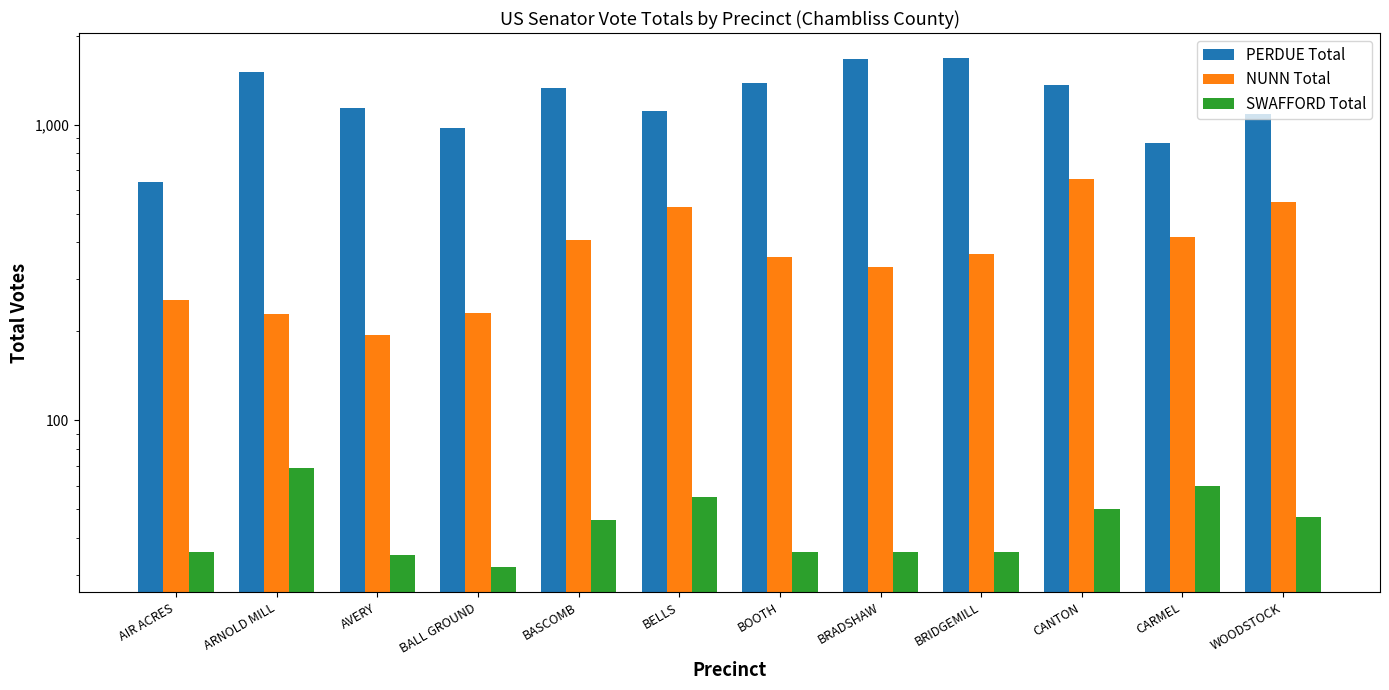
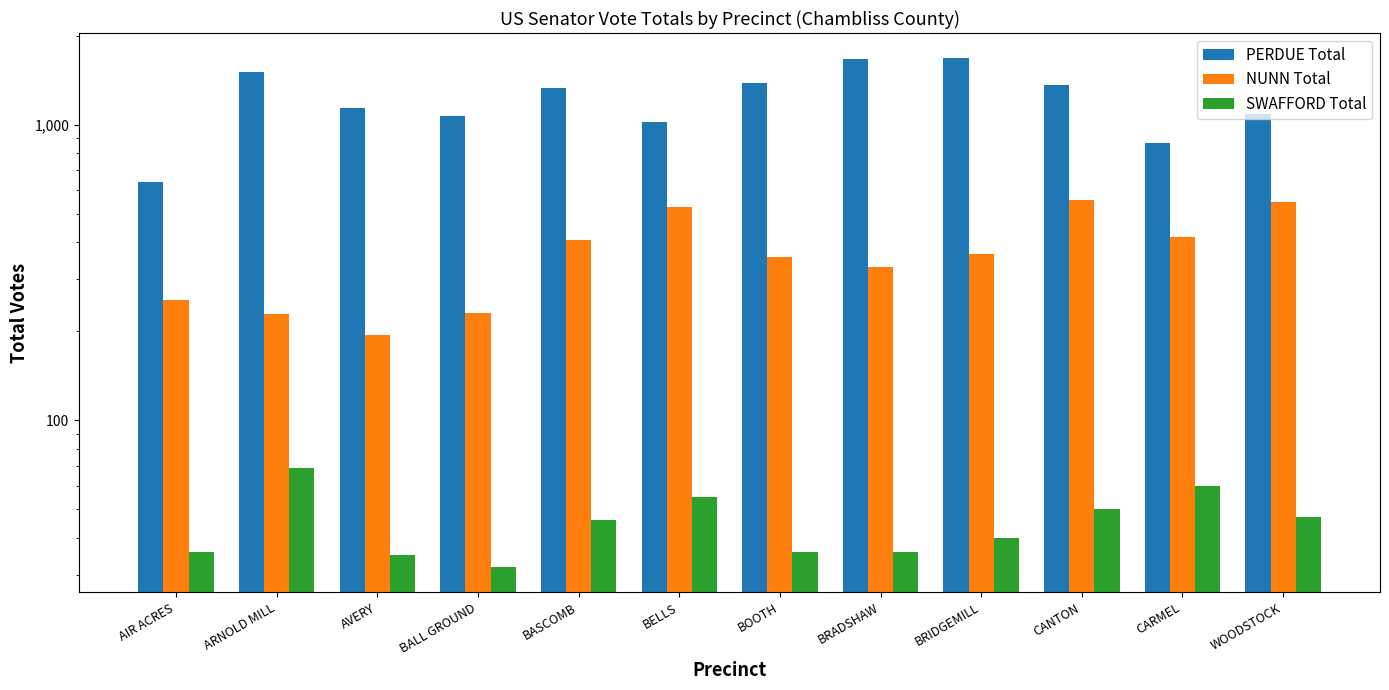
  {
    "PERDUE Total": {
      "AIR ACRES": "640",
      "ARNOLD MILL": "1,500",
      "AVERY": "1,140",
-     "BALL GROUND": "980",
+     "BALL GROUND": "1,070",
      "BASCOMB": "1,300",
-     "BELLS": "1,110",
+     "BELLS": "1,020",
      "BOOTH": "1,400",
      "BRADSHAW": "1,700",
      "BRIDGEMILL": "1,700",
      "CANTON": "1,400",
      "CARMEL": "870"
    },
    "NUNN Total": {
      "AIR ACRES": "260",
      "ARNOLD MILL": "230",
      "AVERY": "190",
      "BALL GROUND": "230",
      "BASCOMB": "410",
      "BELLS": "530",
      "BOOTH": "360",
      "BRADSHAW": "330",
      "BRIDGEMILL": "360",
-     "CANTON": "660",
+     "CANTON": "550",
      "CARMEL": "420",
      "WOODSTOCK": "550"
    },
    "SWAFFORD Total": {
      "AIR ACRES": "36",
      "ARNOLD MILL": "69",
      "AVERY": "35",
      "BALL GROUND": "32",
      "BASCOMB": "46",
      "BELLS": "55",
      "BOOTH": "36",
      "BRADSHAW": "36",
-     "BRIDGEMILL": "36",
+     "BRIDGEMILL": "40",
      "CANTON": "50",
      "CARMEL": "60",
      "WOODSTOCK": "47"
    }
  }
